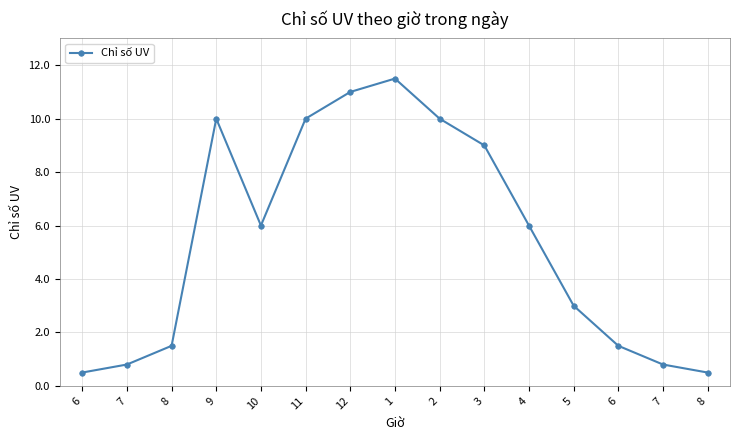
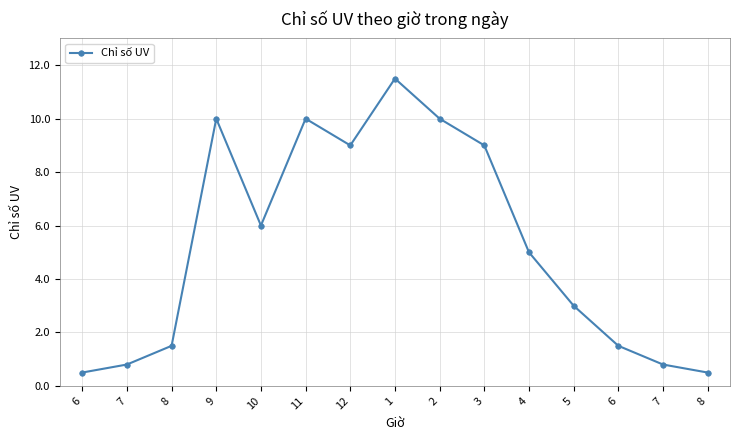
  {
    "9": 10,
    "10": 6,
    "11": 10,
-   "12": 11,
+   "12": 9,
    "1": 11.5,
    "2": 10,
    "3": 9,
-   "4": 6,
+   "4": 5,
    "5": 3
  }
